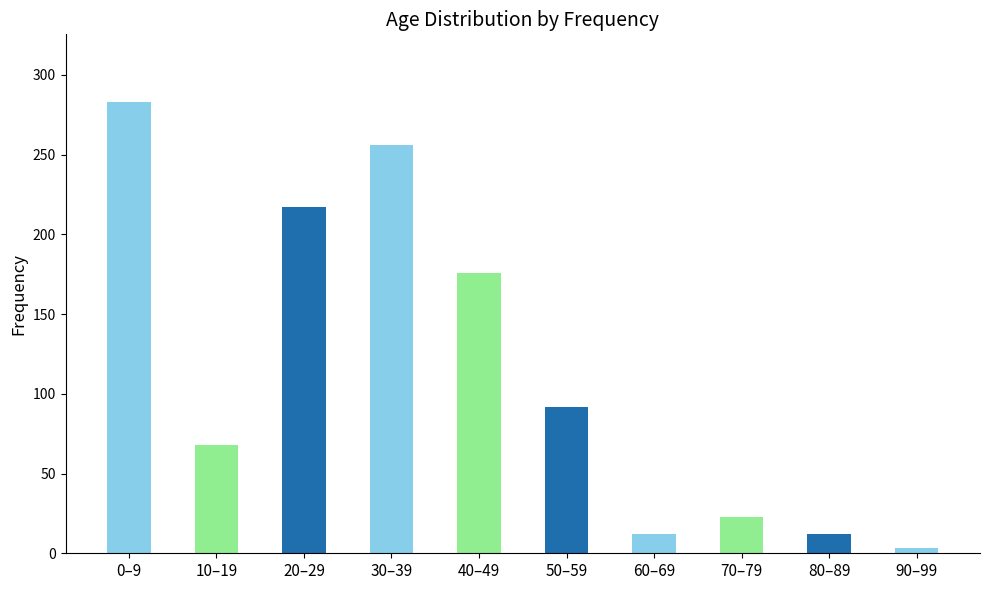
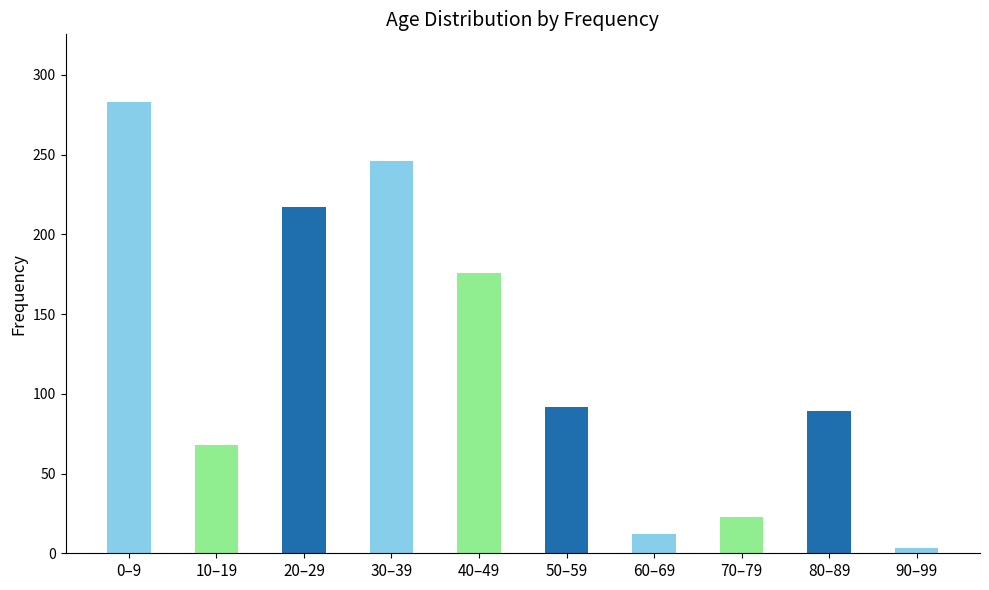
  {
    "0–9": 283,
    "10–19": 68,
    "20–29": 217,
-   "30–39": 256,
+   "30–39": 246,
    "40–49": 176,
    "50–59": 92,
    "60–69": 12,
    "70–79": 23,
-   "80–89": 12,
+   "80–89": 89,
    "90–99": 3
  }
